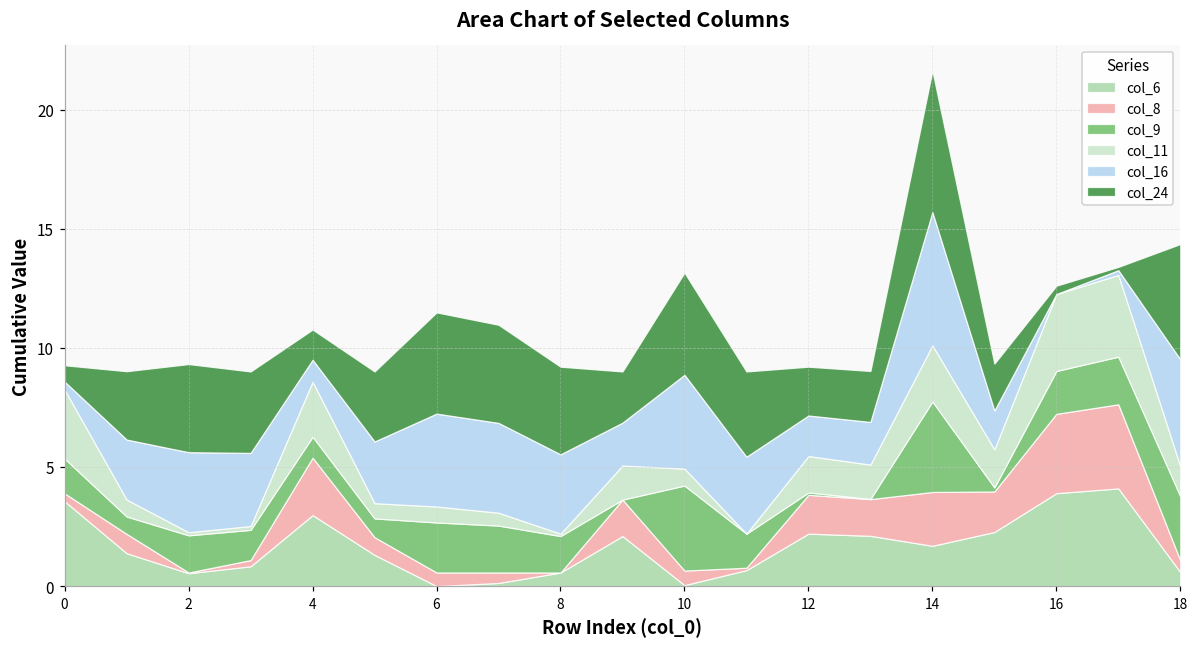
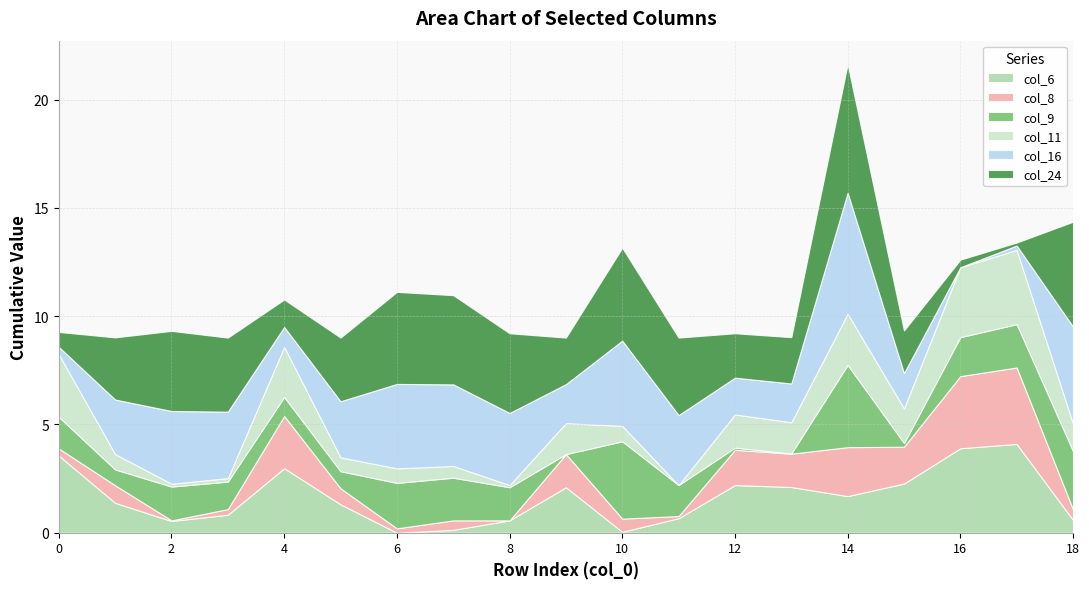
  {
    "col_8": {
      "0": 0.3,
      "4": 2.4,
-     "6": 0.6,
+     "6": 0.2,
      "10": 0.6,
      "14": 2.3,
      "16": 3.3,
      "18": 0.5
    },
    "col_9": {
      "0": 1.5,
      "2": 1.6,
      "4": 0.9,
      "6": 2.1,
      "10": 3.6,
      "14": 3.8,
      "16": 1.8,
      "18": 2.7
    },
    "col_24": {
      "0": 0.7,
      "2": 3.7,
      "4": 1.3,
      "6": 4.3,
      "8": 3.7,
      "10": 4.3,
      "12": 2.1,
      "14": 5.9,
      "16": 0.3,
      "18": 4.8
    }
  }
